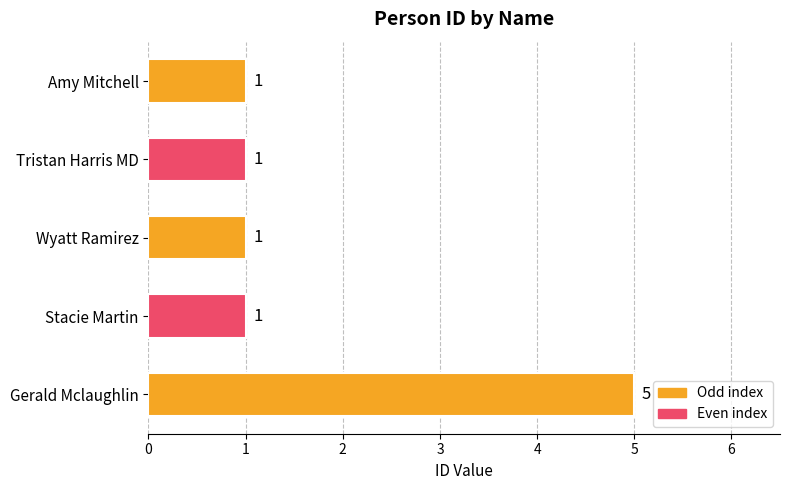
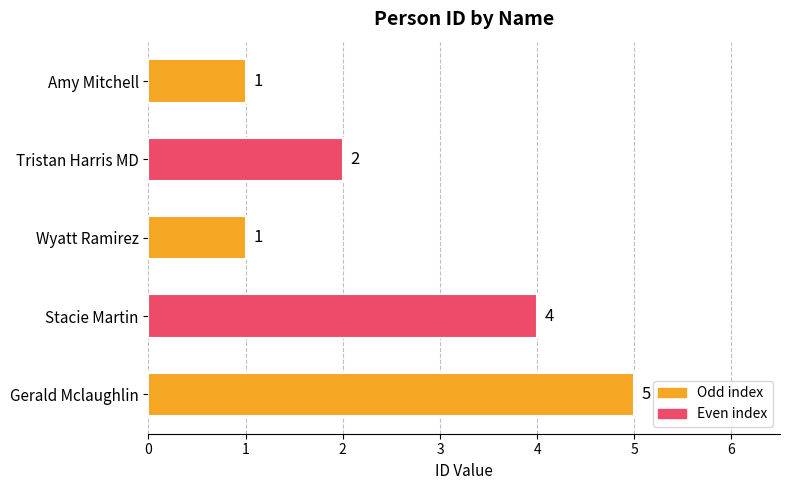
  {
    "Amy Mitchell": 1,
-   "Tristan Harris MD": 1,
+   "Tristan Harris MD": 2,
    "Wyatt Ramirez": 1,
-   "Stacie Martin": 1,
+   "Stacie Martin": 4,
    "Gerald Mclaughlin": 5
  }
